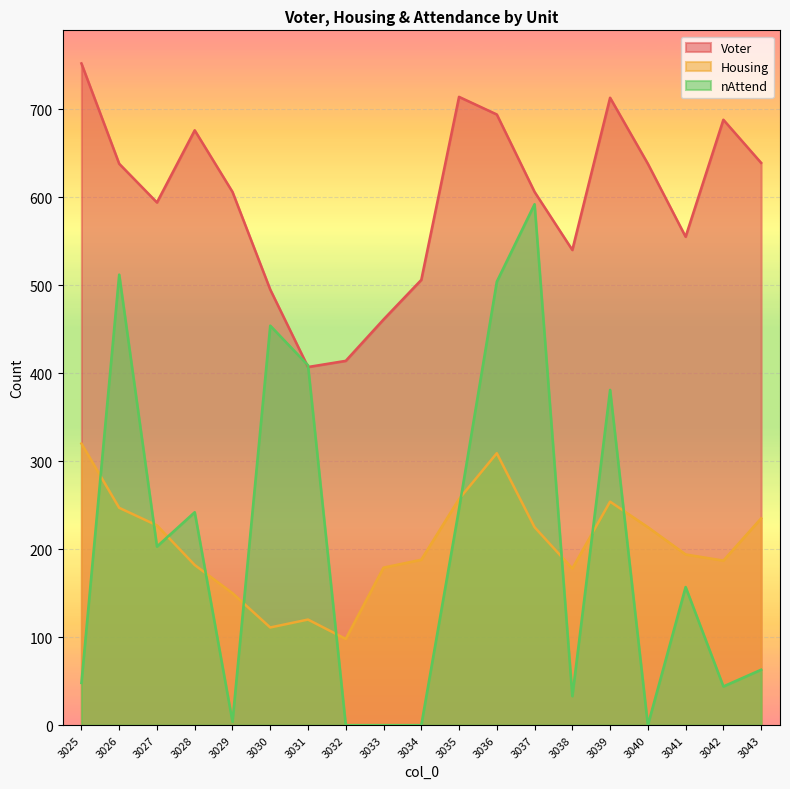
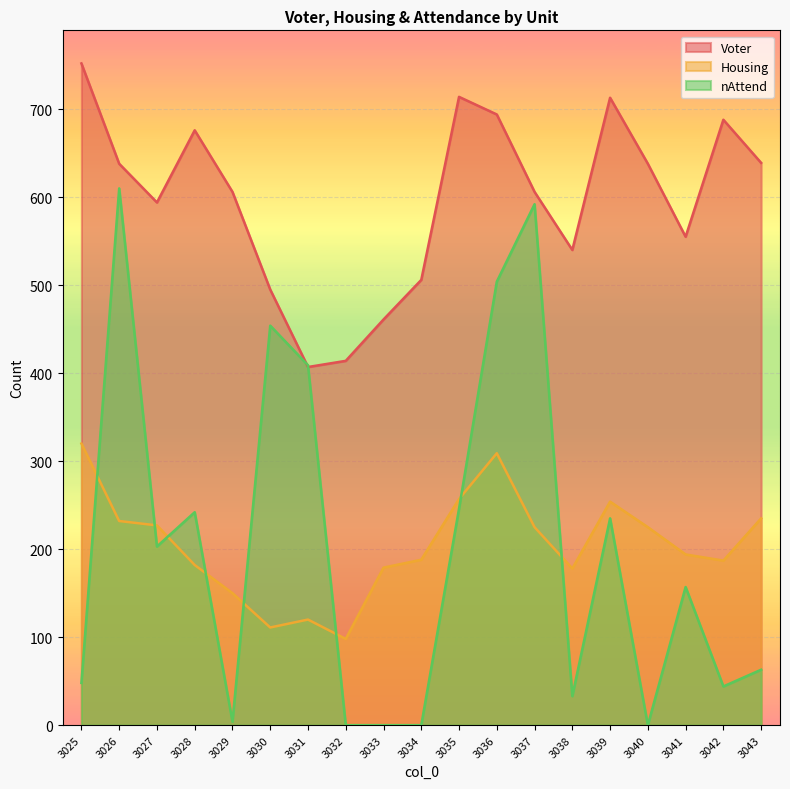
  {
    "Voter": {
      "3025": 750,
      "3026": 640,
      "3027": 590,
      "3028": 680,
      "3029": 610,
      "3030": 500,
      "3032": 410,
      "3033": 460,
      "3034": 510,
      "3035": 710,
      "3036": 690,
      "3037": 610,
      "3038": 540,
      "3039": 710,
      "3040": 640,
      "3041": 560,
      "3042": 690,
      "3043": 640
    },
    "Housing": {
      "3025": 320,
-     "3026": 250,
+     "3026": 230,
      "3027": 230,
      "3028": 180,
      "3029": 150,
      "3030": 110,
      "3031": 120,
      "3032": 100,
      "3033": 180,
      "3034": 190,
      "3035": 260,
      "3036": 310,
      "3037": 230,
      "3038": 180,
      "3039": 250,
      "3040": 230,
      "3041": 190,
      "3042": 190,
      "3043": 240
    },
    "nAttend": {
      "3025": 50,
-     "3026": 510,
+     "3026": 610,
      "3027": 200,
      "3028": 240,
      "3029": 0,
      "3030": 450,
      "3032": 0,
      "3033": 0,
      "3034": 0,
      "3035": 250,
      "3036": 500,
      "3037": 590,
      "3038": 30,
-     "3039": 380,
+     "3039": 240,
      "3040": 0,
      "3041": 160,
      "3042": 40,
      "3043": 60
    }
  }
